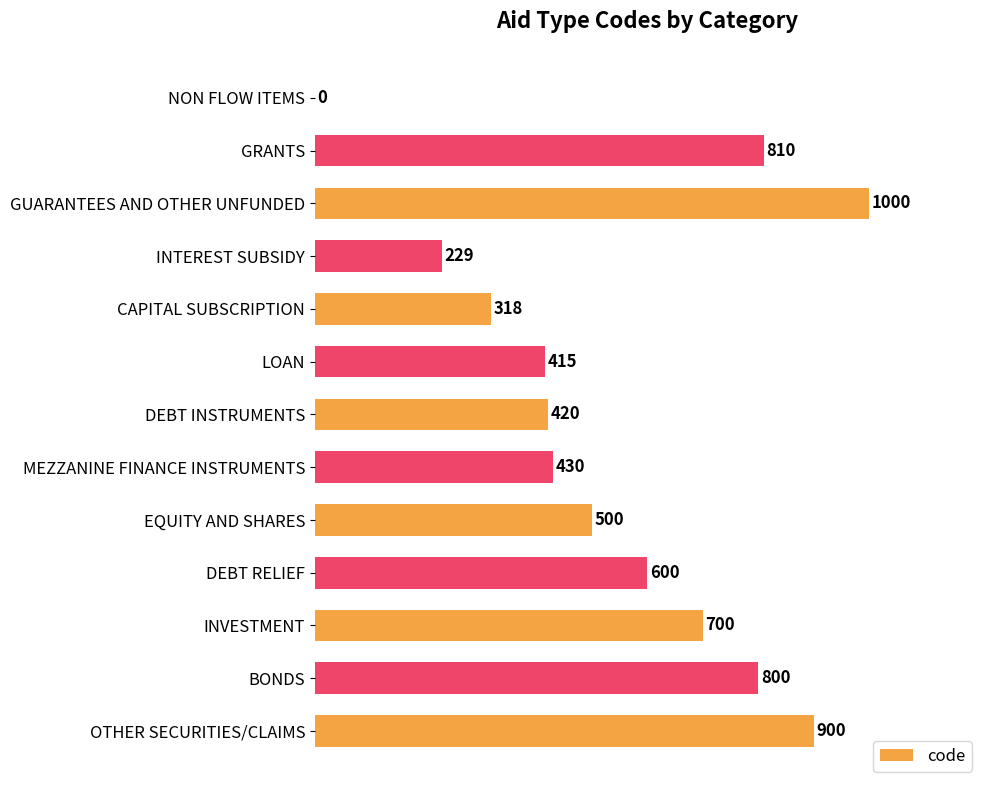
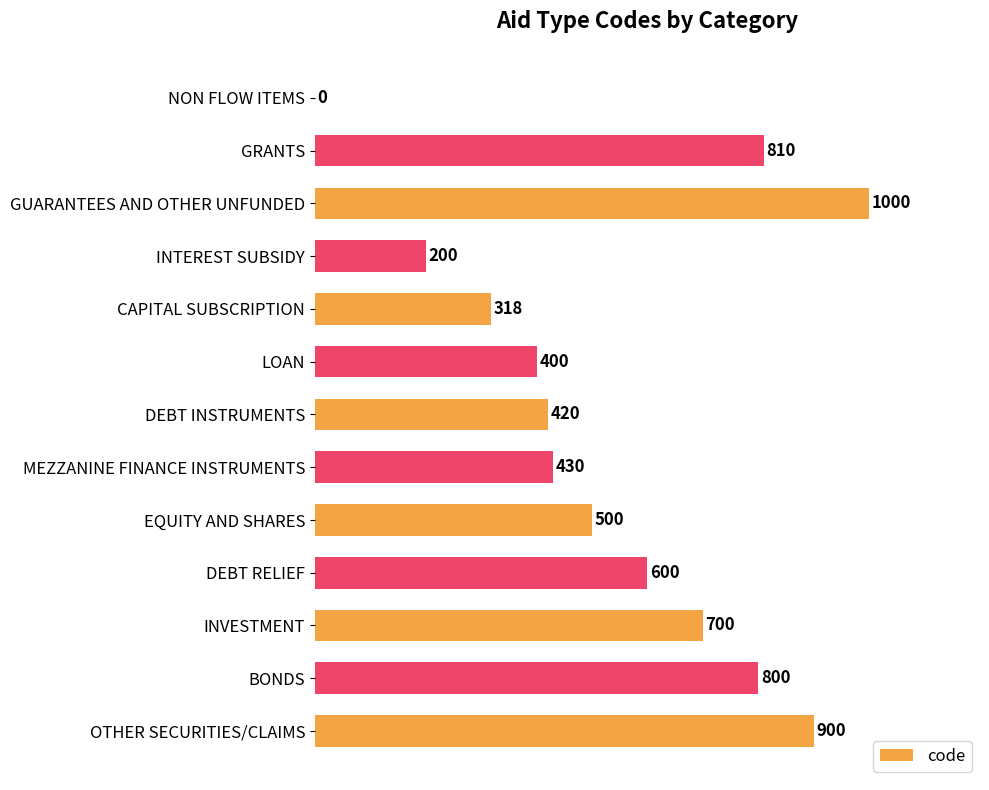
  {
    "NON FLOW ITEMS": 0,
    "GRANTS": 810,
    "GUARANTEES AND OTHER UNFUNDED": 1000,
-   "INTEREST SUBSIDY": 229,
+   "INTEREST SUBSIDY": 200,
    "CAPITAL SUBSCRIPTION": 318,
-   "LOAN": 415,
+   "LOAN": 400,
    "DEBT INSTRUMENTS": 420,
    "MEZZANINE FINANCE INSTRUMENTS": 430,
    "EQUITY AND SHARES": 500,
    "DEBT RELIEF": 600,
    "INVESTMENT": 700,
    "BONDS": 800,
    "OTHER SECURITIES/CLAIMS": 900
  }
